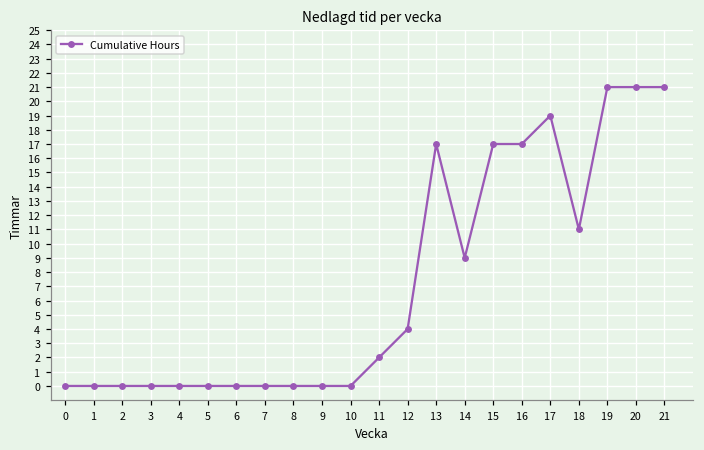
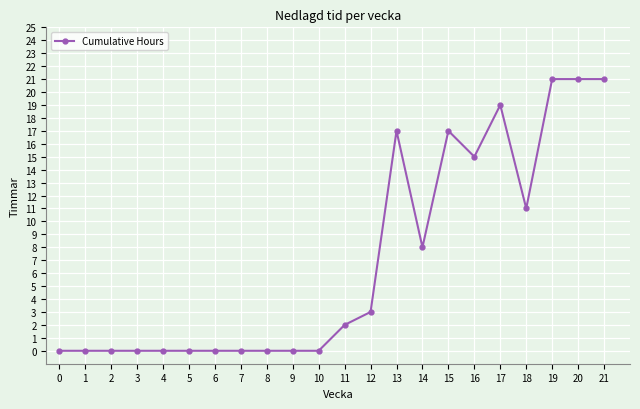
  {
    "0": 0,
    "1": 0,
    "2": 0,
    "3": 0,
    "4": 0,
    "5": 0,
    "6": 0,
    "7": 0,
    "8": 0,
    "9": 0,
    "10": 0,
    "11": 2,
-   "12": 4,
+   "12": 3,
    "13": 17,
-   "14": 9,
+   "14": 8,
    "15": 17,
-   "16": 17,
+   "16": 15,
    "17": 19,
    "18": 11,
    "19": 21,
    "20": 21,
    "21": 21
  }
